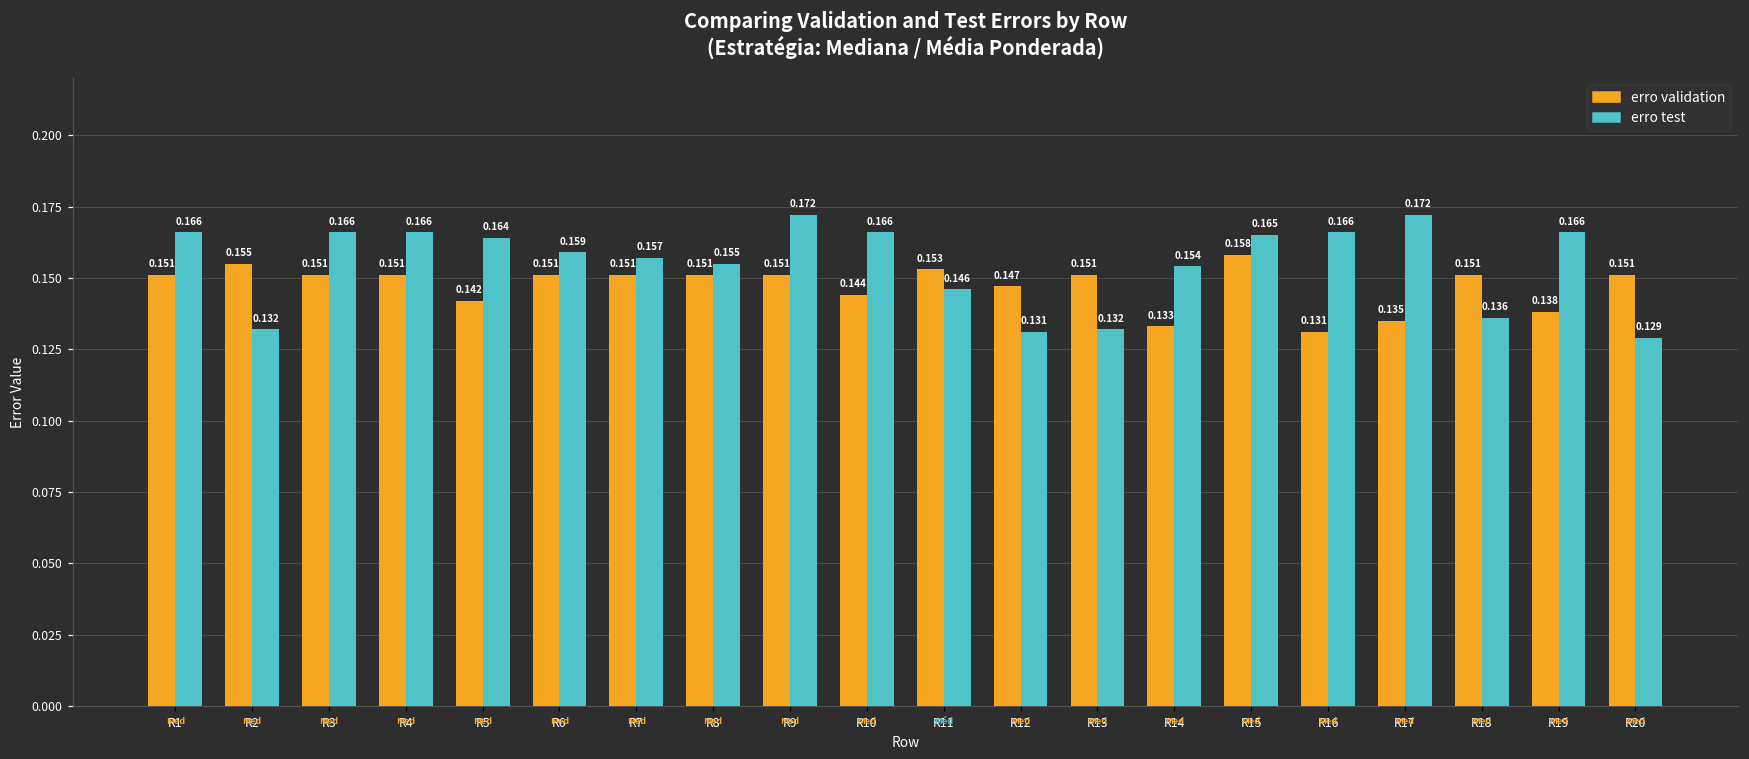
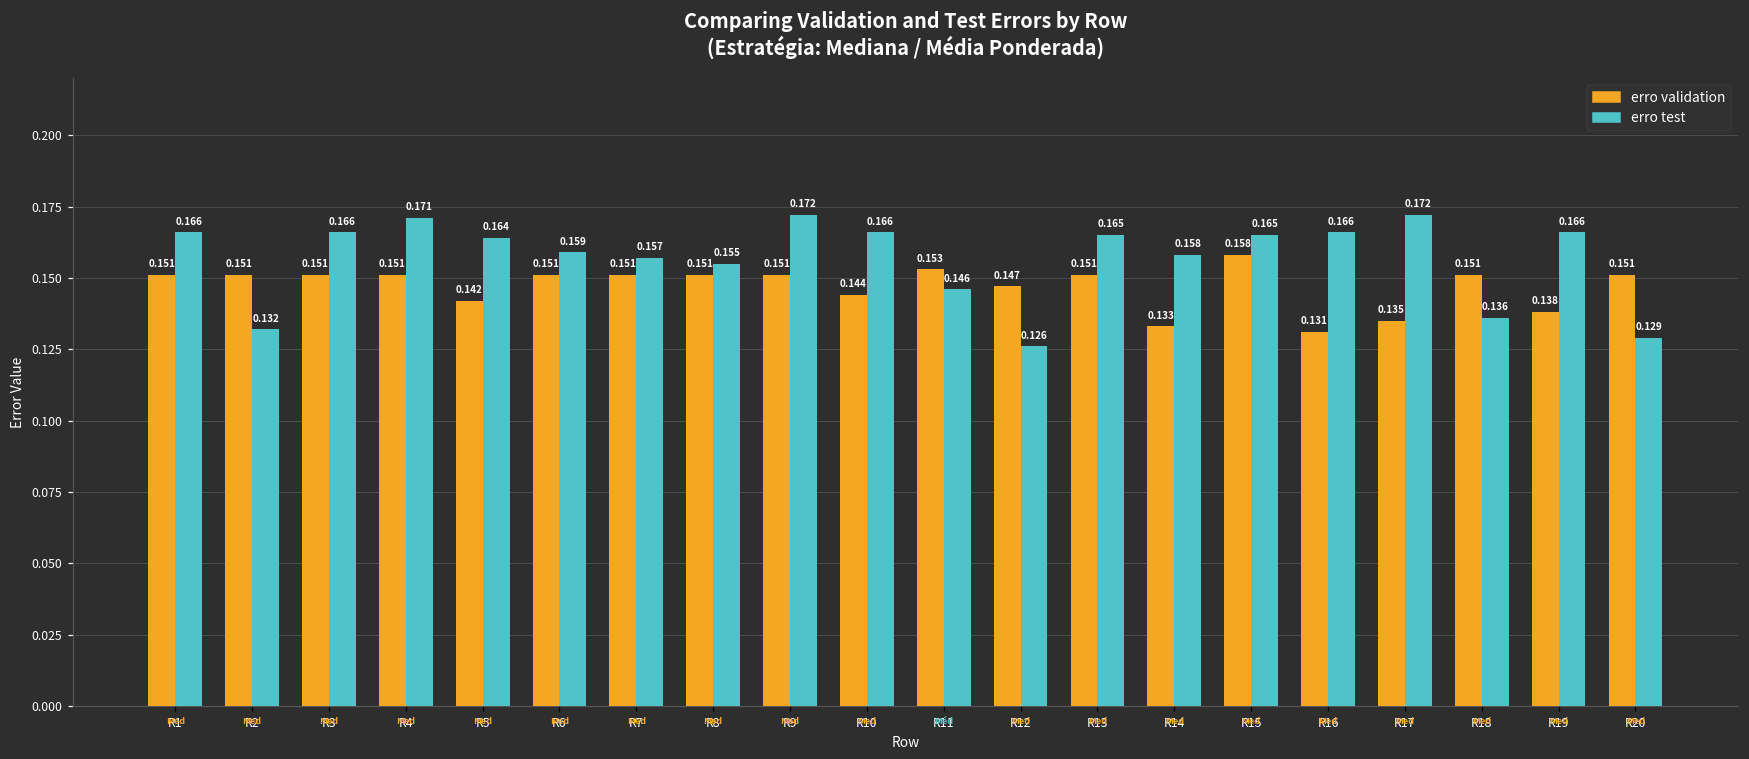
  {
    "erro validation": {
      "R1": 0.151,
-     "R2": 0.155,
+     "R2": 0.151,
      "R3": 0.151,
      "R4": 0.151,
      "R5": 0.142,
      "R6": 0.151,
      "R7": 0.151,
      "R8": 0.151,
      "R9": 0.151,
      "R10": 0.144,
      "R11": 0.153,
      "R12": 0.147,
      "R13": 0.151,
      "R14": 0.133,
      "R15": 0.158,
      "R16": 0.131,
      "R17": 0.135,
      "R18": 0.151,
      "R19": 0.138,
      "R20": 0.151
    },
    "erro test": {
      "R1": 0.166,
      "R2": 0.132,
      "R3": 0.166,
-     "R4": 0.166,
+     "R4": 0.171,
      "R5": 0.164,
      "R6": 0.159,
      "R7": 0.157,
      "R8": 0.155,
      "R9": 0.172,
      "R10": 0.166,
      "R11": 0.146,
-     "R12": 0.131,
-     "R13": 0.132,
-     "R14": 0.154,
+     "R12": 0.126,
+     "R13": 0.165,
+     "R14": 0.158,
      "R15": 0.165,
      "R16": 0.166,
      "R17": 0.172,
      "R18": 0.136,
      "R19": 0.166,
      "R20": 0.129
    }
  }
